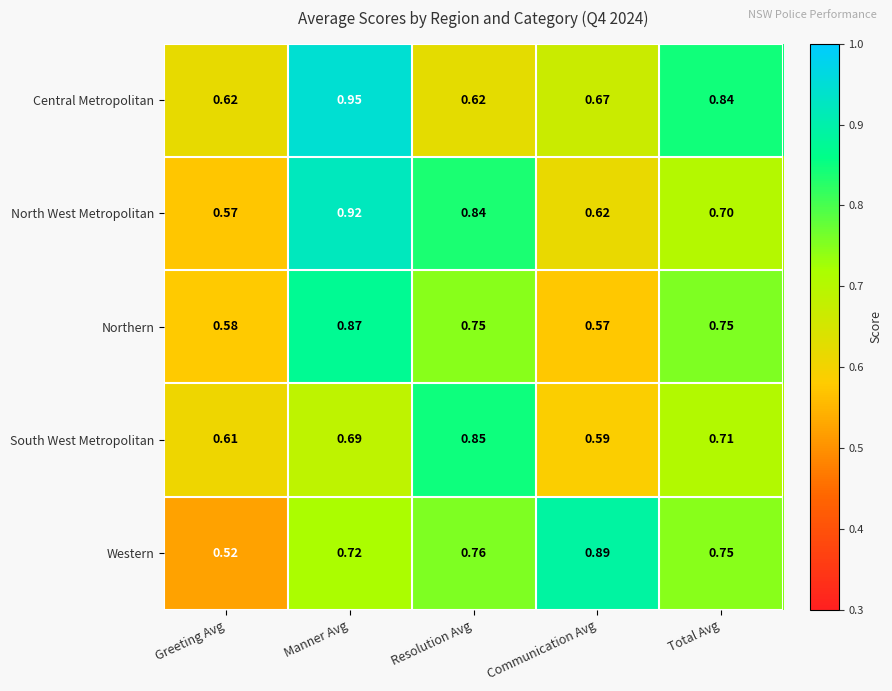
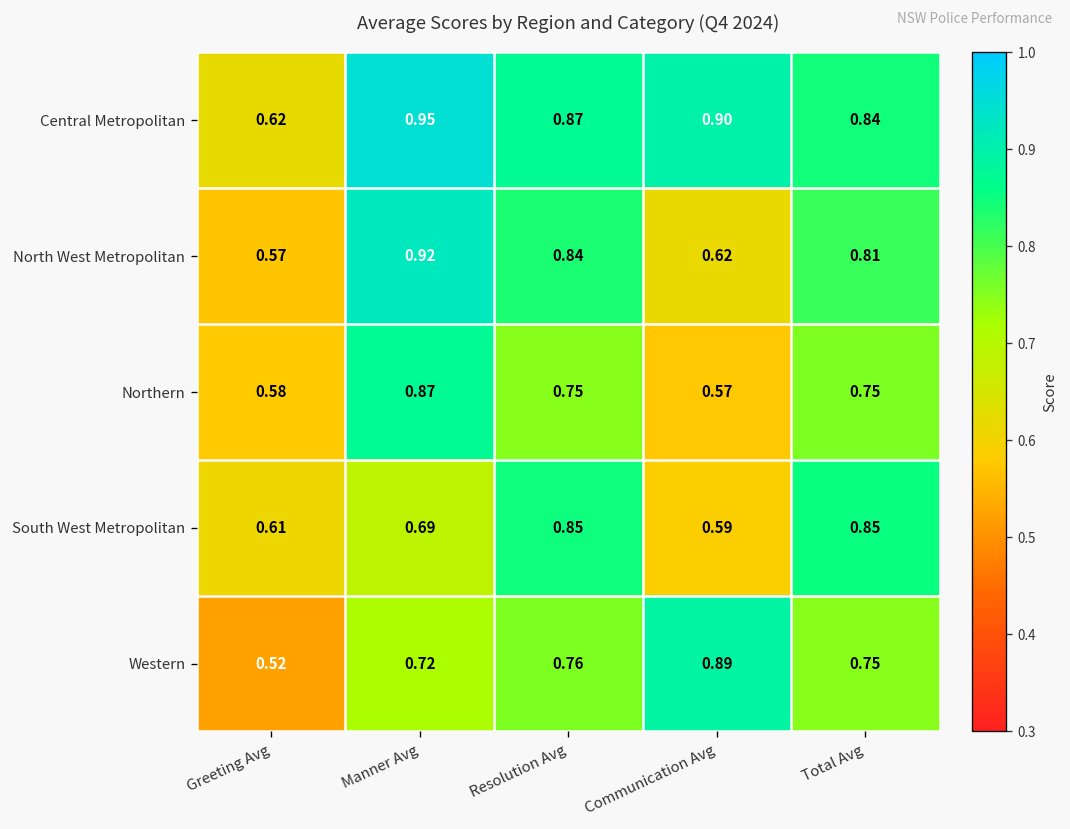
  {
    "Central Metropolitan": {
      "Greeting Avg": 0.62,
      "Manner Avg": 0.95,
-     "Resolution Avg": 0.62,
-     "Communication Avg": 0.67,
+     "Resolution Avg": 0.87,
+     "Communication Avg": 0.90,
      "Total Avg": 0.84
    },
    "North West Metropolitan": {
      "Greeting Avg": 0.57,
      "Manner Avg": 0.92,
      "Resolution Avg": 0.84,
      "Communication Avg": 0.62,
-     "Total Avg": 0.70
+     "Total Avg": 0.81
    },
    "Northern": {
      "Greeting Avg": 0.58,
      "Manner Avg": 0.87,
      "Resolution Avg": 0.75,
      "Communication Avg": 0.57,
      "Total Avg": 0.75
    },
    "South West Metropolitan": {
      "Greeting Avg": 0.61,
      "Manner Avg": 0.69,
      "Resolution Avg": 0.85,
      "Communication Avg": 0.59,
-     "Total Avg": 0.71
+     "Total Avg": 0.85
    },
    "Western": {
      "Greeting Avg": 0.52,
      "Manner Avg": 0.72,
      "Resolution Avg": 0.76,
      "Communication Avg": 0.89,
      "Total Avg": 0.75
    }
  }
